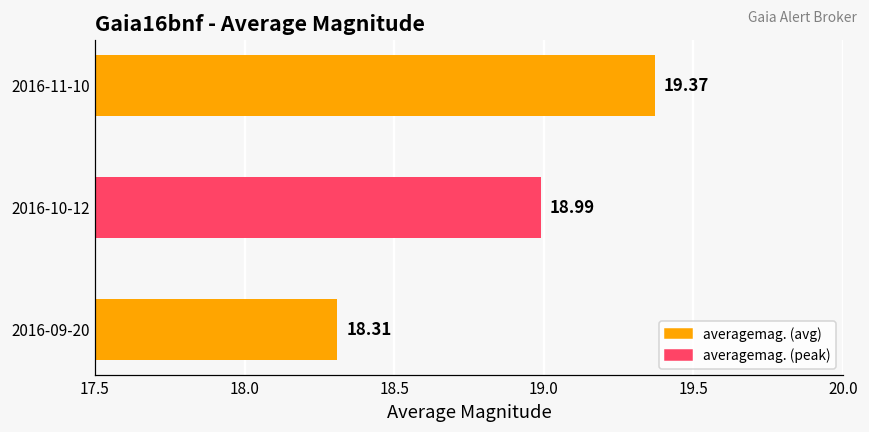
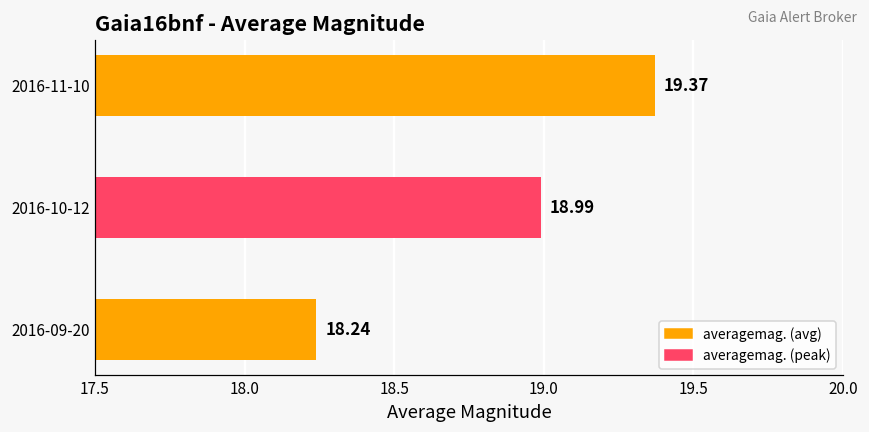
  {
    "2016-11-10": 19.37,
    "2016-10-12": 18.99,
-   "2016-09-20": 18.31
+   "2016-09-20": 18.24
  }
